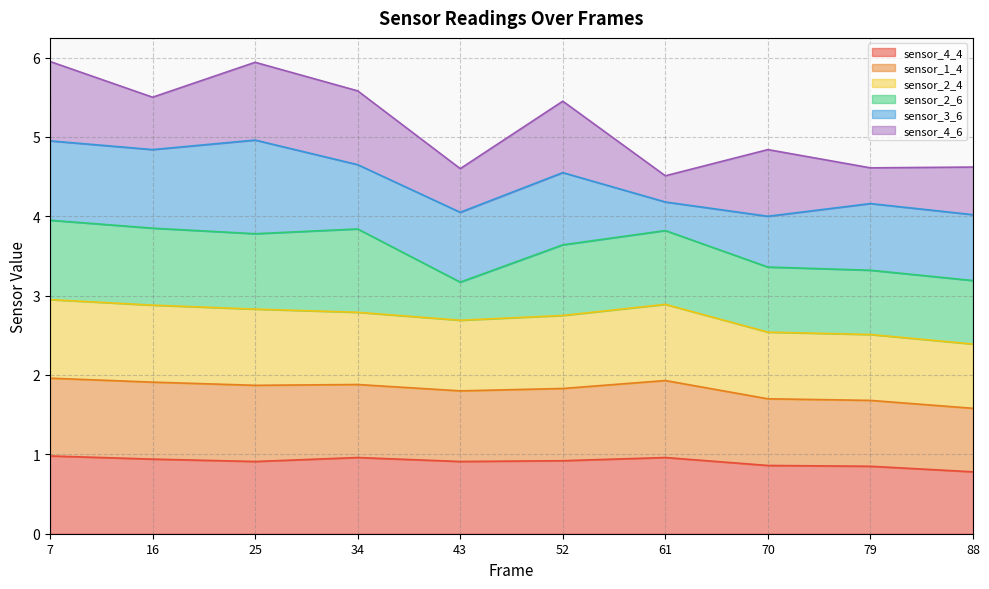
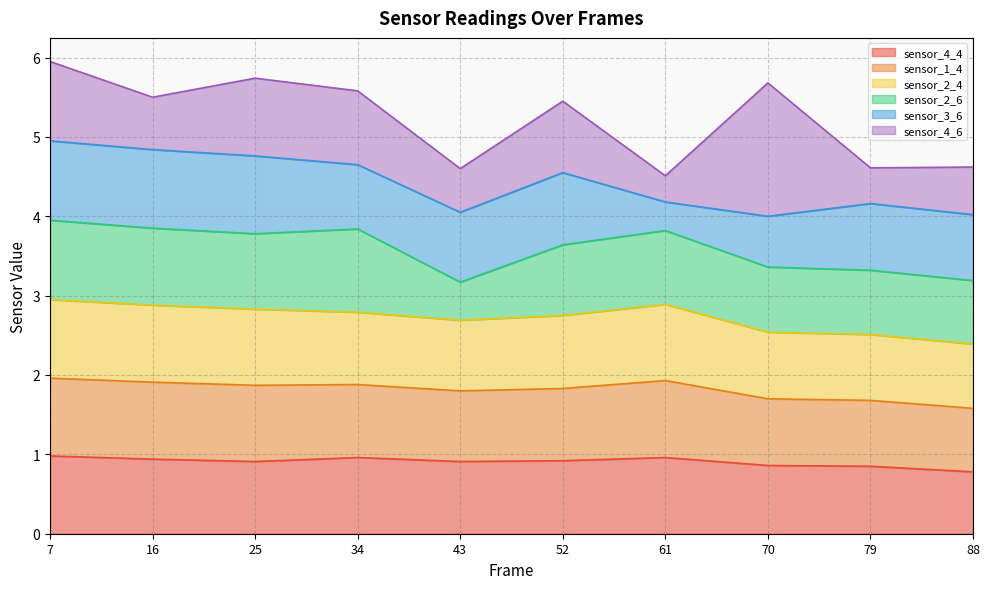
  {
    "sensor_2_6": {
      "7": 1.0,
      "16": 1.0,
      "25": 1.0,
      "34": 1.0,
      "43": 0.5,
      "52": 0.9,
      "61": 0.9,
      "70": 0.8,
      "79": 0.8,
      "88": 0.8
    },
    "sensor_3_6": {
      "7": 1.0,
      "16": 1.0,
-     "25": 1.2,
+     "25": 1.0,
      "34": 0.8,
      "43": 0.9,
      "52": 0.9,
      "61": 0.4,
      "70": 0.6,
      "79": 0.8,
      "88": 0.8
    },
    "sensor_4_6": {
      "7": 1.0,
      "16": 0.7,
      "25": 1.0,
      "34": 0.9,
      "43": 0.5,
      "52": 0.9,
      "61": 0.3,
-     "70": 0.8,
+     "70": 1.7,
      "79": 0.5,
      "88": 0.6
    }
  }
